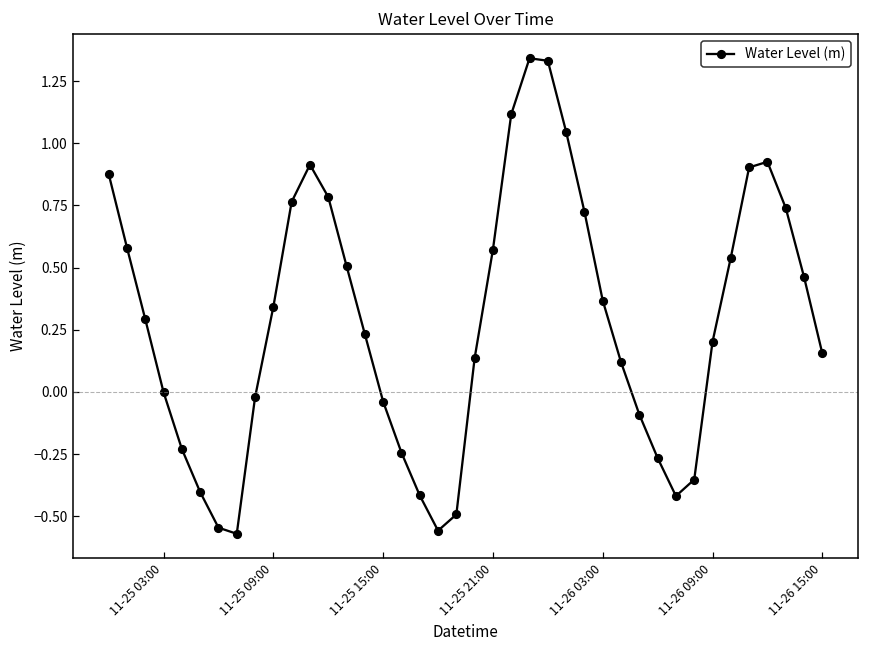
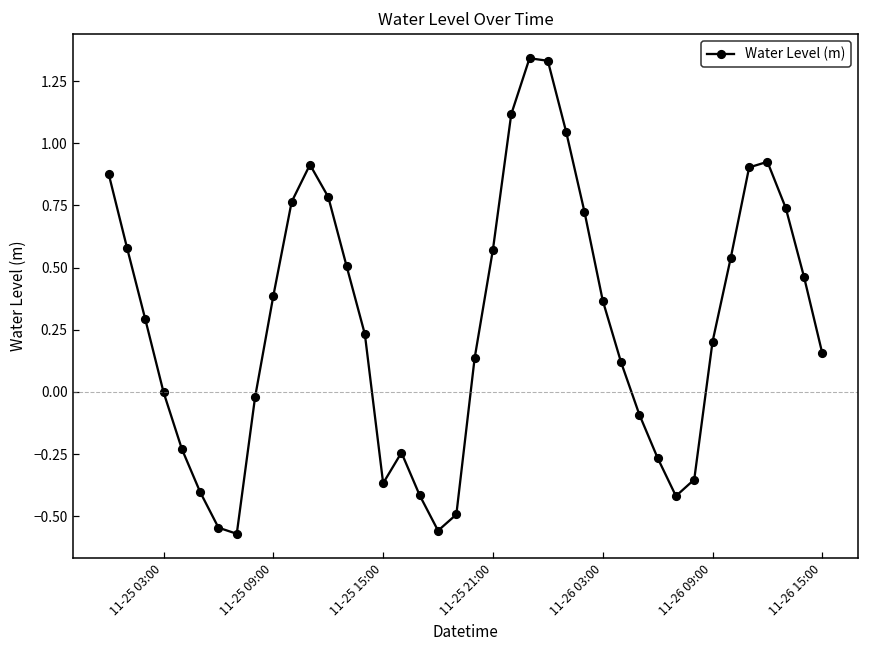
  {
    "11-25 03:00": 0.00,
-   "11-25 09:00": 0.34,
-   "11-25 15:00": -0.04,
+   "11-25 09:00": 0.39,
+   "11-25 15:00": -0.37,
    "11-25 21:00": 0.57,
    "11-26 03:00": 0.37,
    "11-26 09:00": 0.20,
    "11-26 15:00": 0.15
  }
